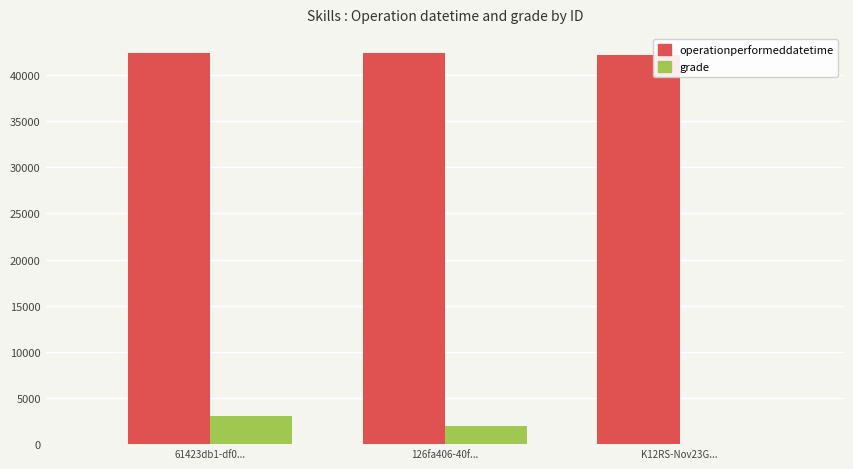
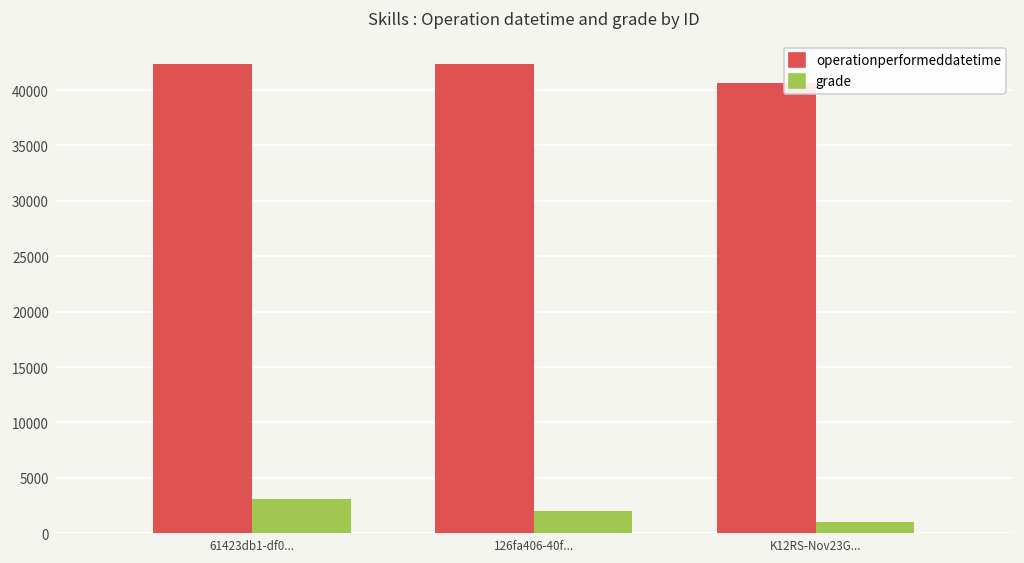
  {
    "operationperformeddatetime": {
      "61423db1-df0...": 42000,
      "126fa406-40f...": 42000,
-     "K12RS-Nov23G...": 42000
+     "K12RS-Nov23G...": 41000
    },
    "grade": {
      "61423db1-df0...": 3000,
      "126fa406-40f...": 2000,
-     "K12RS-Nov23G...": 0
+     "K12RS-Nov23G...": 1000
    }
  }
